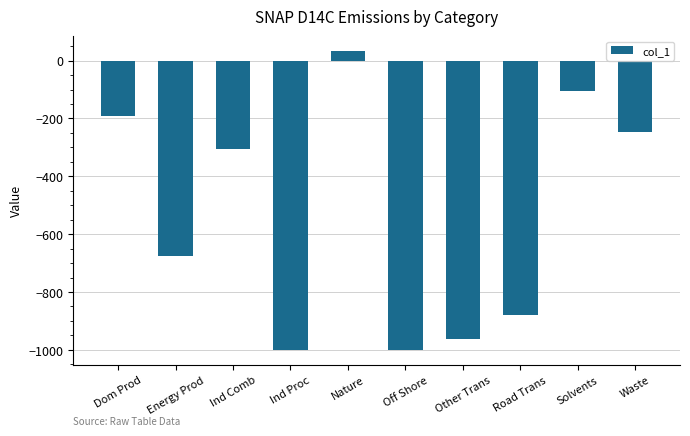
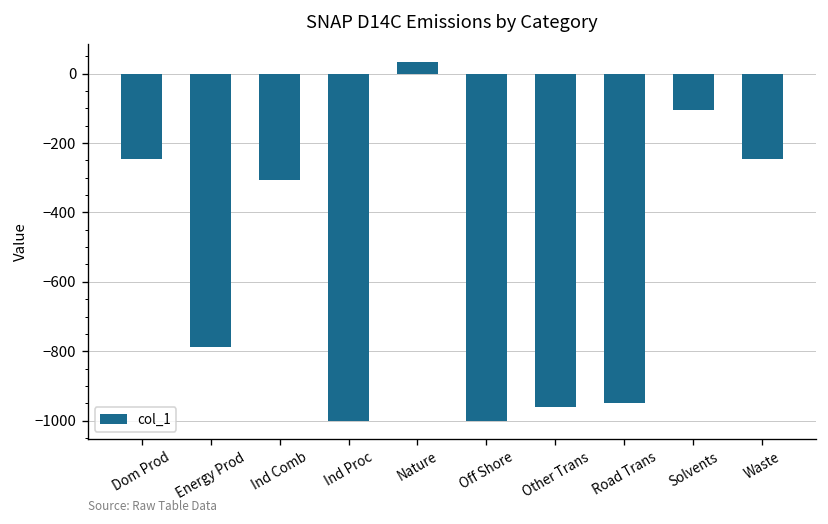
  {
-   "Dom Prod": -190,
-   "Energy Prod": -680,
+   "Dom Prod": -250,
+   "Energy Prod": -790,
    "Ind Comb": -310,
    "Ind Proc": -1000,
    "Nature": 30,
    "Off Shore": -1000,
    "Other Trans": -960,
-   "Road Trans": -880,
+   "Road Trans": -950,
    "Solvents": -110,
    "Waste": -250
  }
